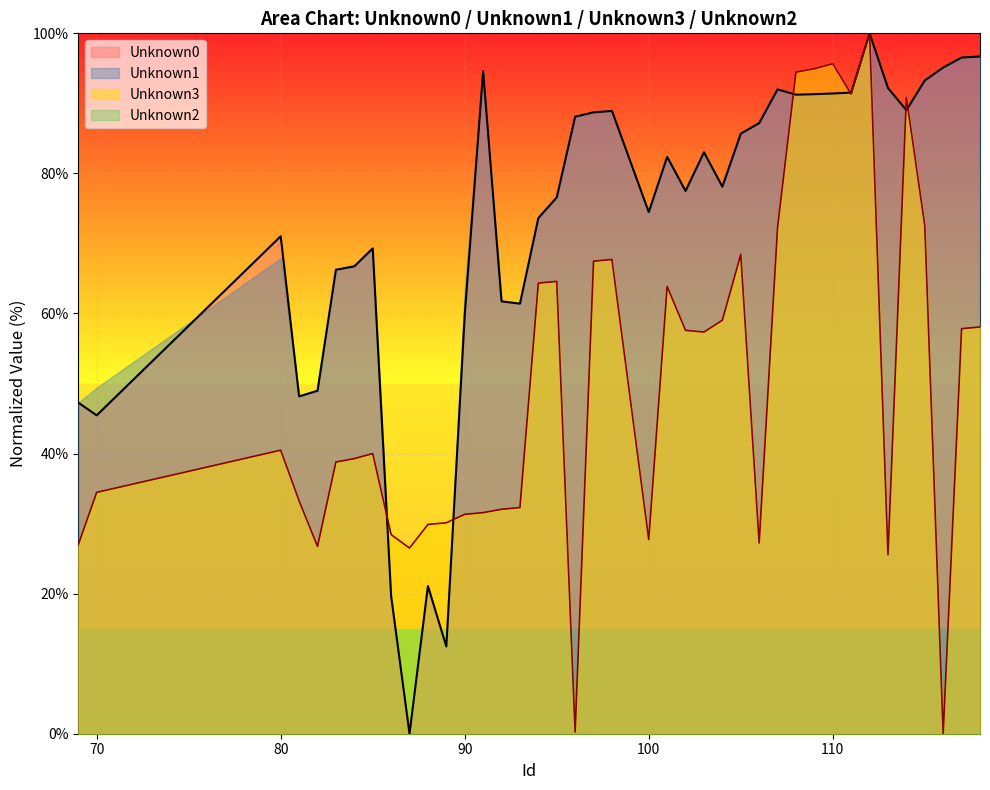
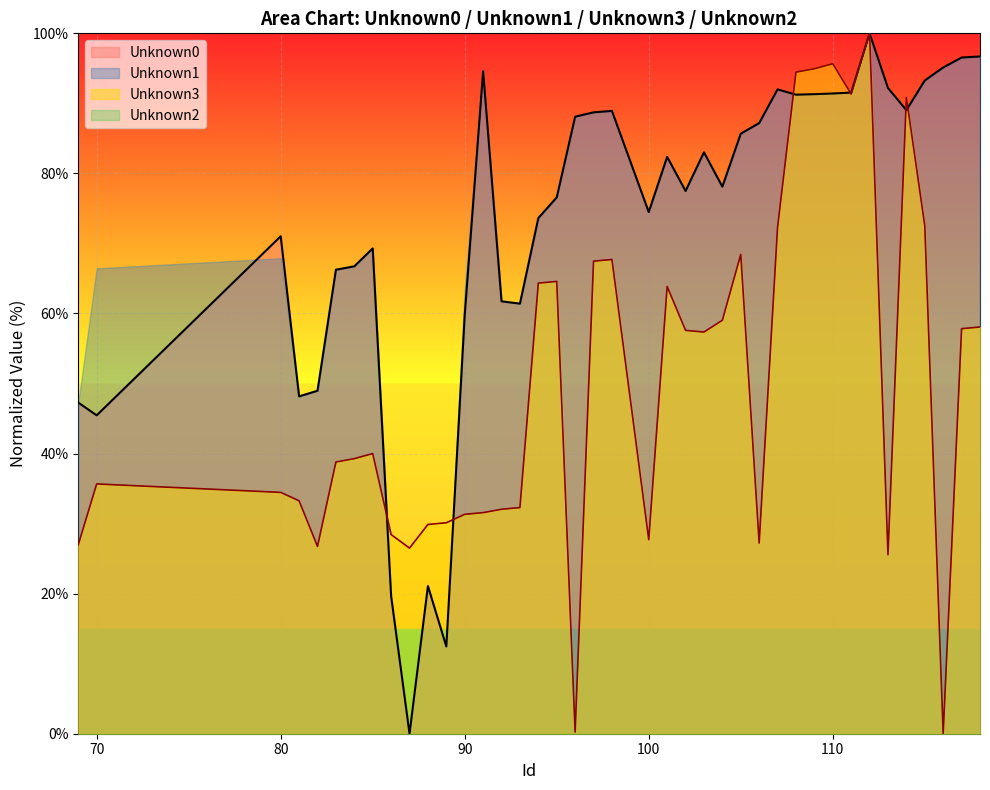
  {
    "Unknown0": {
      "70": "45%",
      "80": "71%",
      "90": "60%"
    },
    "Unknown1": {
-     "70": "49%",
+     "70": "66%",
      "80": "68%",
      "90": "64%"
    },
    "Unknown3": {
-     "70": "34%",
-     "80": "40%",
+     "70": "36%",
+     "80": "34%",
      "90": "31%",
      "100": "28%",
      "110": "96%"
    },
    "Unknown2": {
      "70": "0%",
      "80": "0%",
      "90": "0%",
      "100": "0%",
      "110": "0%"
    }
  }
